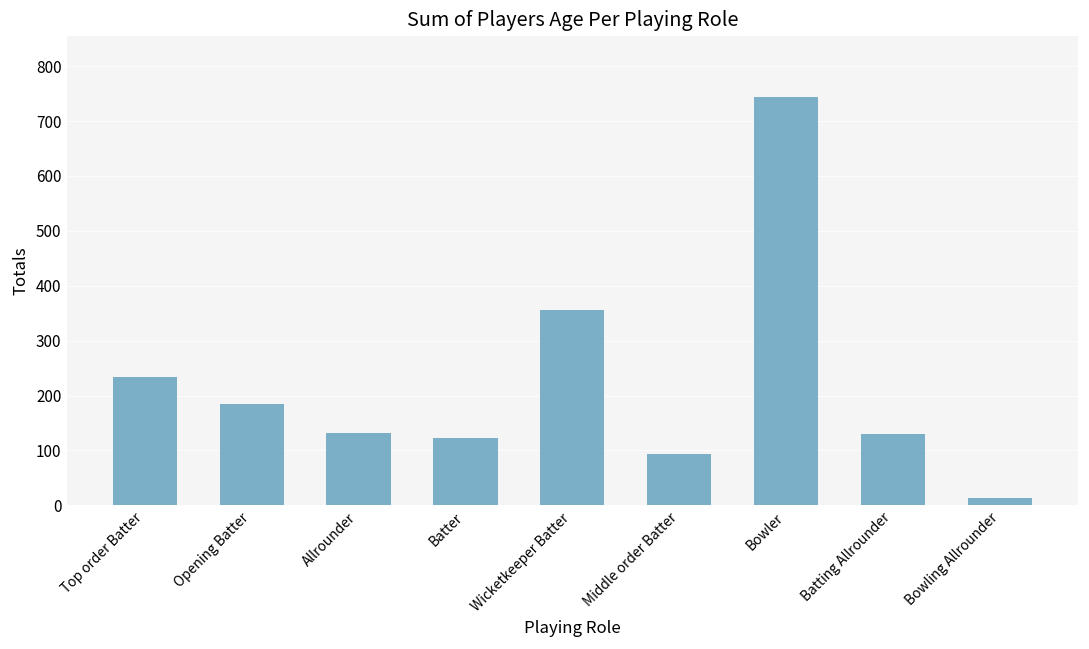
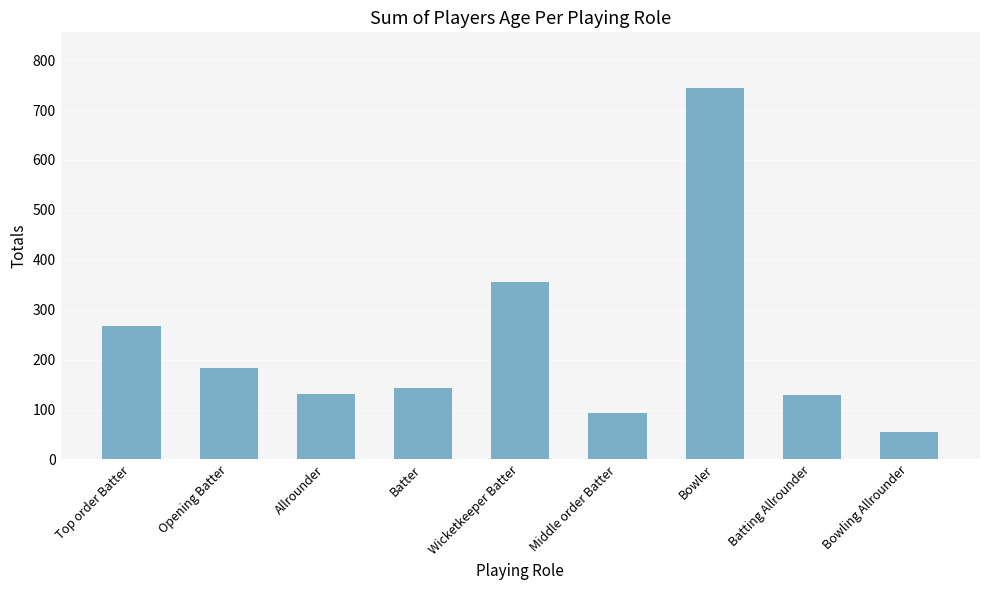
  {
-   "Top order Batter": 230,
+   "Top order Batter": 270,
    "Opening Batter": 180,
    "Allrounder": 130,
-   "Batter": 120,
+   "Batter": 140,
    "Wicketkeeper Batter": 360,
    "Middle order Batter": 90,
    "Bowler": 740,
    "Batting Allrounder": 130,
-   "Bowling Allrounder": 10
+   "Bowling Allrounder": 60
  }
